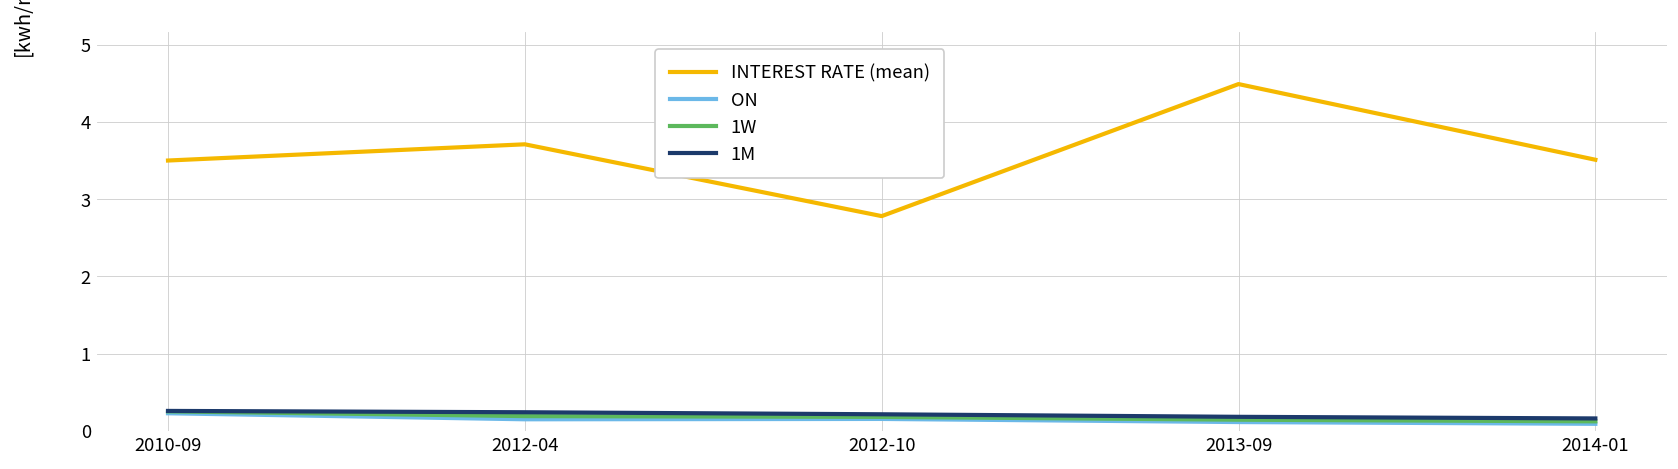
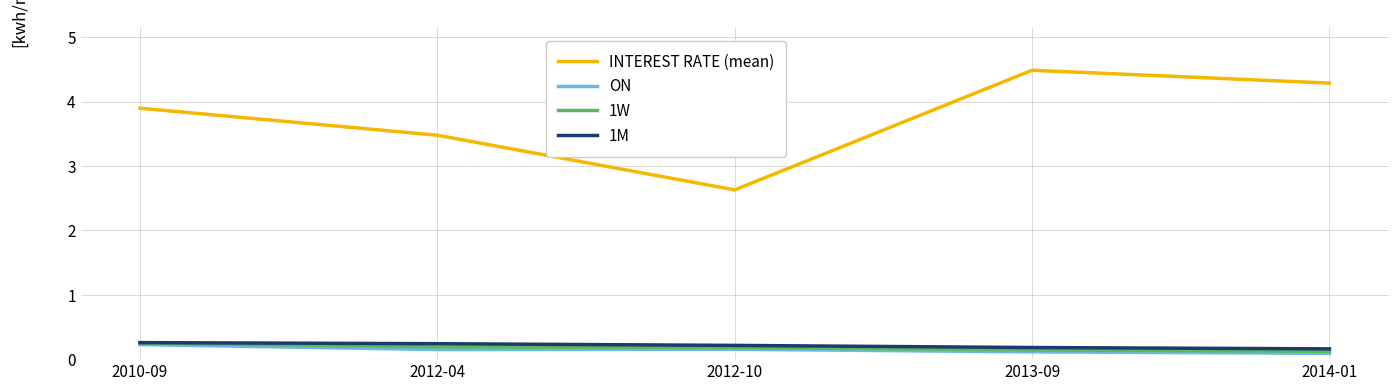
  {
    "INTEREST RATE (mean)": {
-     "2010-09": 3.5,
-     "2012-04": 3.7,
-     "2012-10": 2.8,
+     "2010-09": 3.9,
+     "2012-04": 3.5,
+     "2012-10": 2.6,
      "2013-09": 4.5,
-     "2014-01": 3.5
+     "2014-01": 4.3
    },
    "ON": {
      "2012-04": 0.1
    },
    "1W": {
      "2012-04": 0.2
    },
    "1M": {
      "2012-04": 0.2
    }
  }
